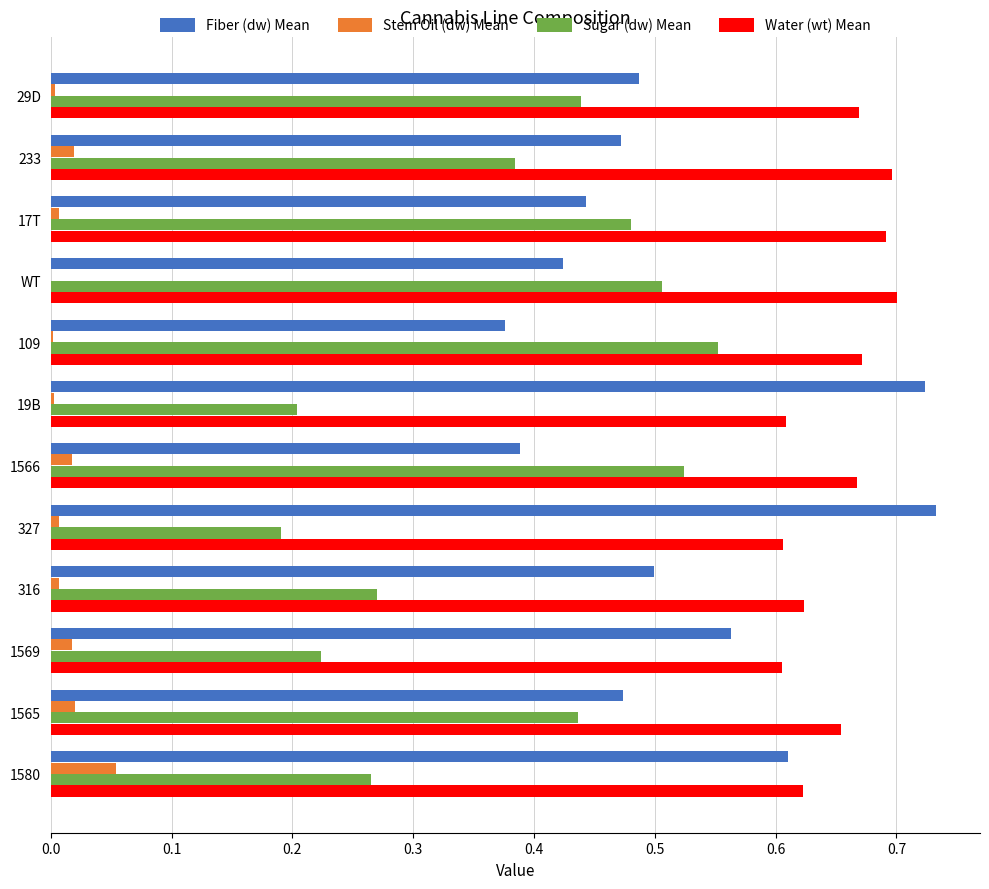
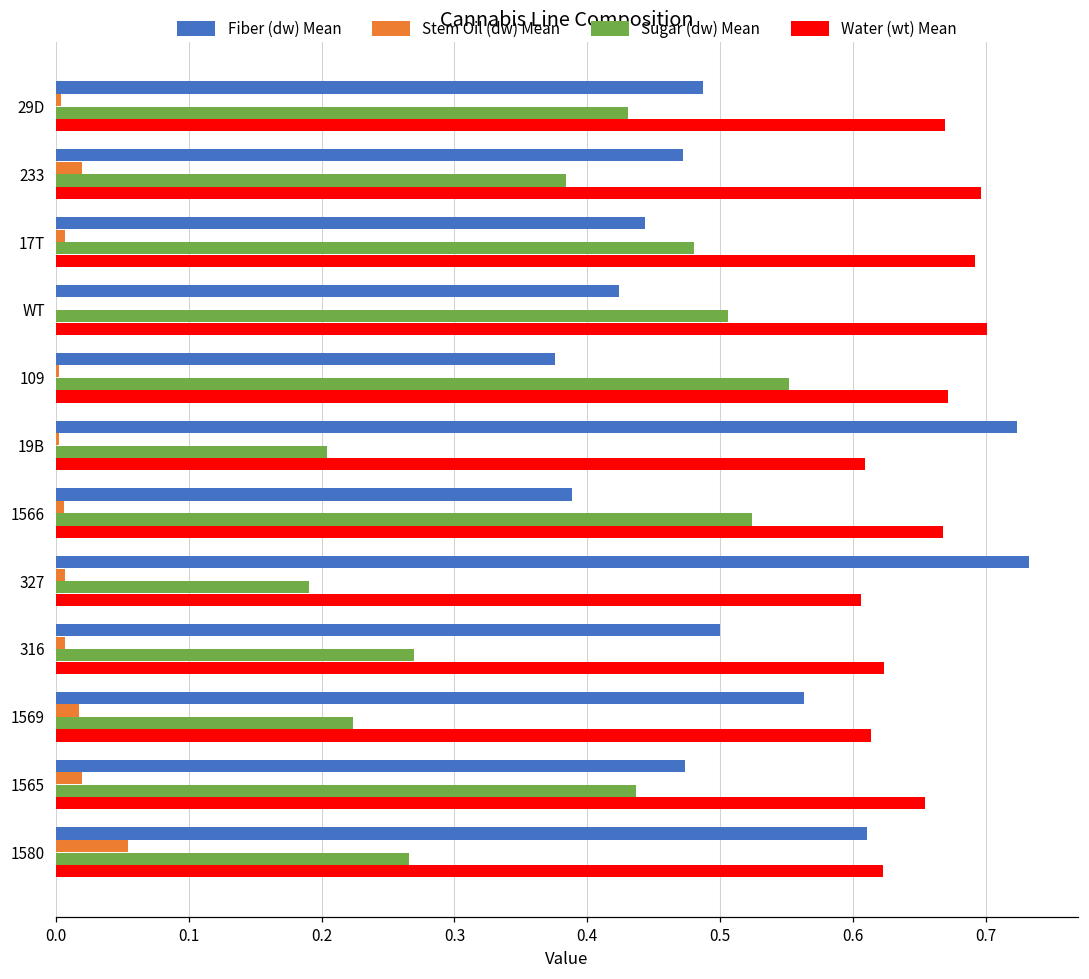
  {
    "Fiber (dw) Mean": {
      "29D": 0.487,
      "233": 0.472,
      "17T": 0.443,
      "WT": 0.424,
      "109": 0.376,
      "19B": 0.723,
      "1566": 0.388,
      "327": 0.733,
      "316": 0.500,
      "1569": 0.563,
      "1565": 0.473,
      "1580": 0.611
    },
    "Stem Oil (dw) Mean": {
      "29D": 0.004,
      "233": 0.020,
      "17T": 0.007,
      "109": 0.002,
      "19B": 0.003,
-     "1566": 0.018,
+     "1566": 0.006,
      "327": 0.007,
      "316": 0.007,
      "1569": 0.017,
      "1565": 0.020,
      "1580": 0.054
    },
    "Sugar (dw) Mean": {
-     "29D": 0.439,
+     "29D": 0.431,
      "233": 0.384,
      "17T": 0.480,
      "WT": 0.506,
      "109": 0.552,
      "19B": 0.204,
      "1566": 0.524,
      "327": 0.191,
      "316": 0.270,
      "1569": 0.224,
      "1565": 0.437,
      "1580": 0.265
    },
    "Water (wt) Mean": {
      "29D": 0.669,
      "233": 0.696,
      "17T": 0.692,
      "WT": 0.701,
      "109": 0.672,
      "19B": 0.609,
      "1566": 0.667,
      "327": 0.606,
      "316": 0.623,
-     "1569": 0.605,
+     "1569": 0.613,
      "1565": 0.654,
      "1580": 0.622
    }
  }
